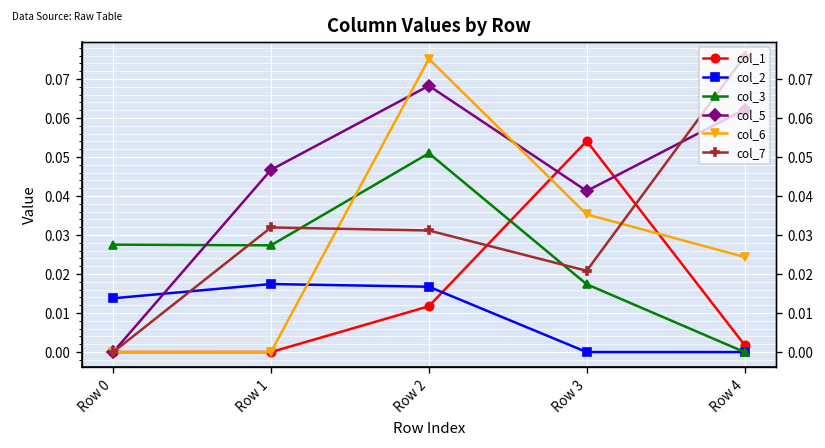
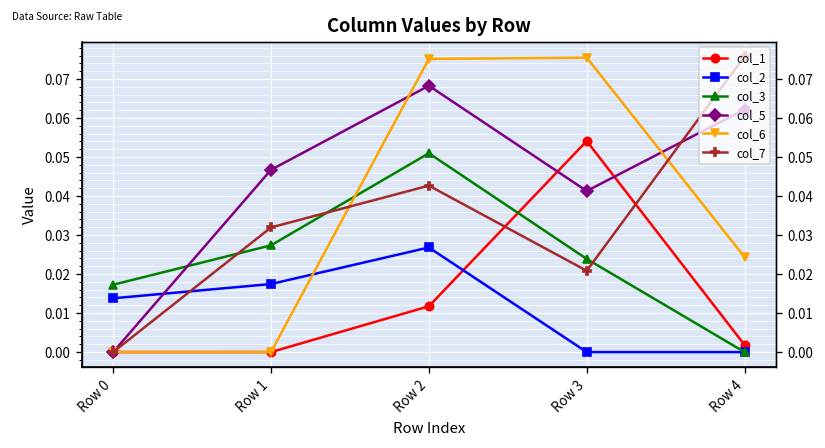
  {
    "col_1": {
      "Row 2": 0.012,
      "Row 3": 0.054,
      "Row 4": 0.002
    },
    "col_2": {
      "Row 0": 0.014,
      "Row 1": 0.017,
-     "Row 2": 0.017,
+     "Row 2": 0.027,
      "Row 3": 0.000
    },
    "col_3": {
-     "Row 0": 0.028,
+     "Row 0": 0.017,
      "Row 1": 0.027,
      "Row 2": 0.051,
-     "Row 3": 0.017
+     "Row 3": 0.024
    },
    "col_5": {
      "Row 1": 0.047,
      "Row 2": 0.068,
      "Row 3": 0.041
    },
    "col_6": {
      "Row 2": 0.075,
-     "Row 3": 0.035,
+     "Row 3": 0.075,
      "Row 4": 0.024
    },
    "col_7": {
      "Row 1": 0.032,
-     "Row 2": 0.031,
+     "Row 2": 0.043,
      "Row 3": 0.021
    }
  }
